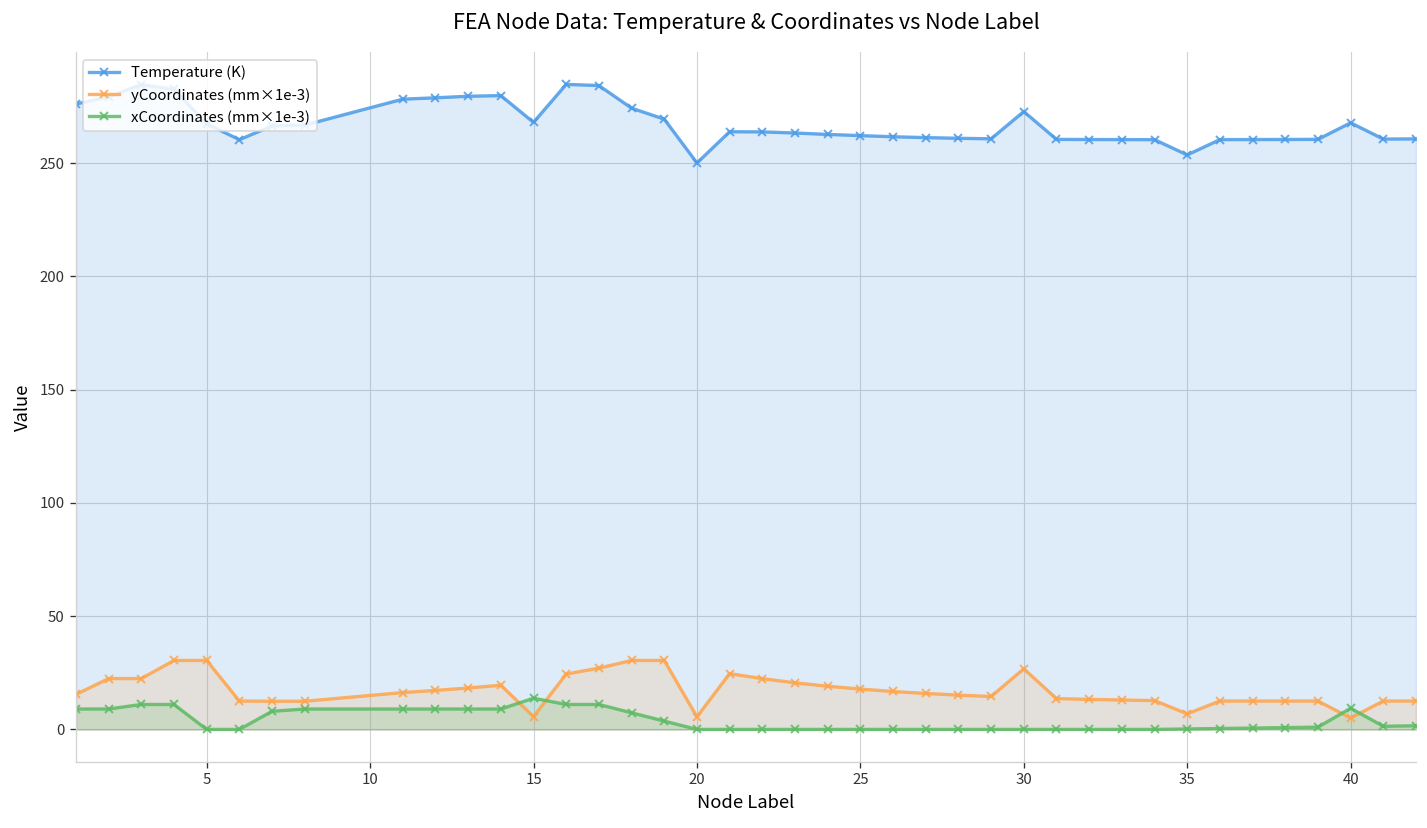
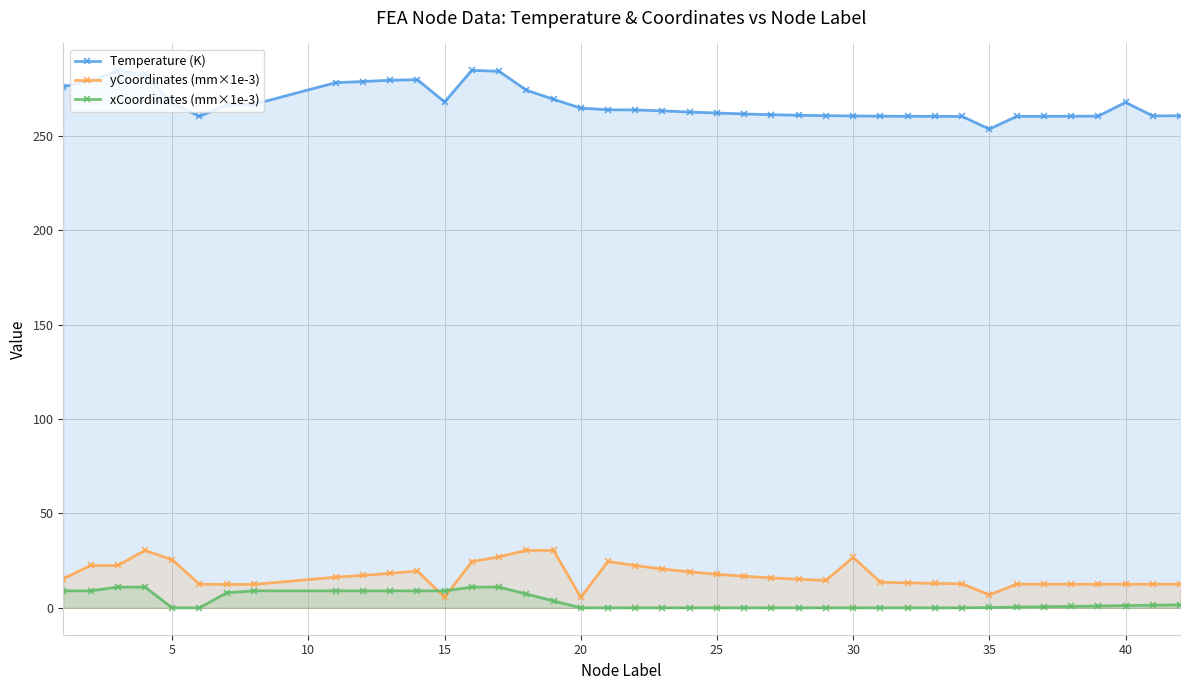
  {
    "Temperature (K)": {
      "15": 268,
-     "20": 250,
+     "20": 265,
      "25": 262,
-     "30": 273,
+     "30": 261,
      "35": 254,
      "40": 268
    },
    "yCoordinates (mm×1e-3)": {
-     "5": 30,
+     "5": 26,
      "15": 6,
      "20": 6,
      "25": 18,
      "30": 27,
      "35": 7,
-     "40": 5
+     "40": 13
    },
    "xCoordinates (mm×1e-3)": {
      "5": 0,
-     "15": 14,
+     "15": 9,
      "20": 0,
      "25": 0,
      "30": 0,
      "35": 0,
-     "40": 9
+     "40": 1
    }
  }
